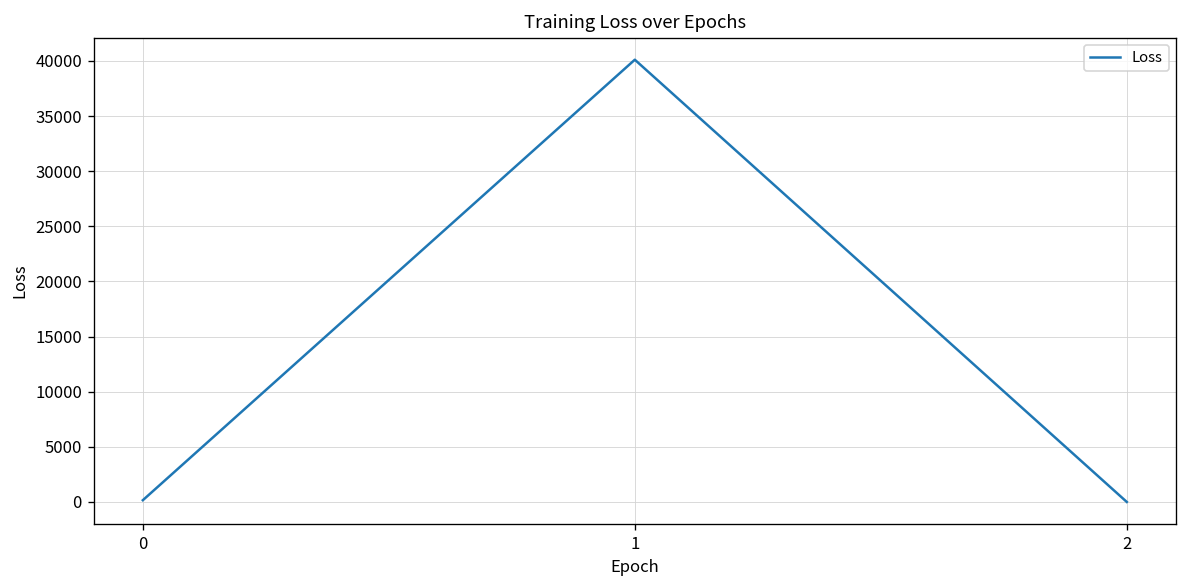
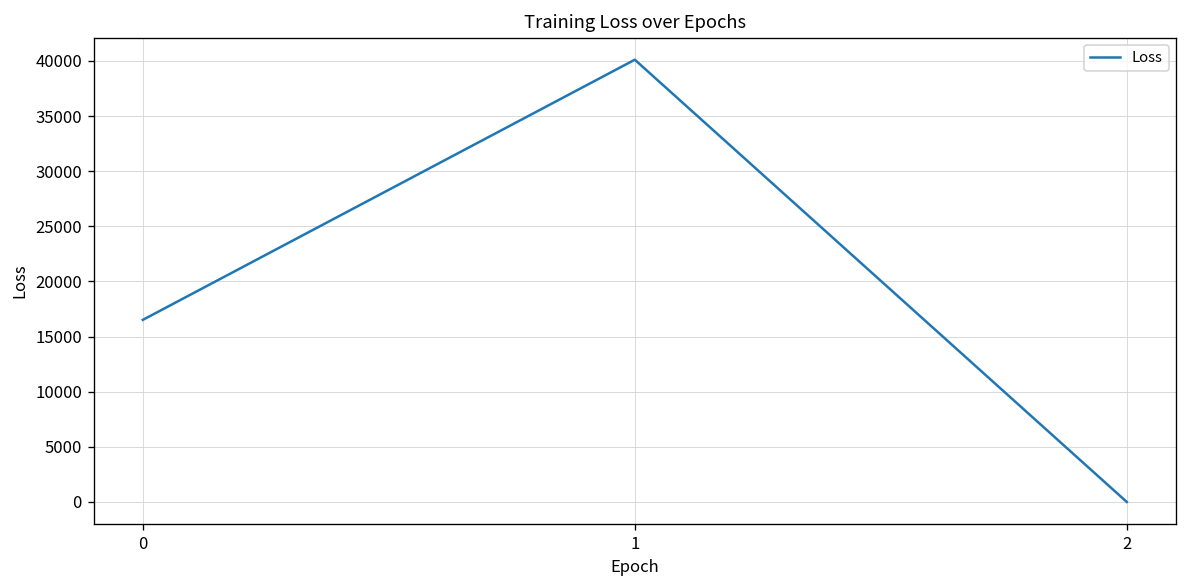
  {
-   "0": 0,
+   "0": 17000,
    "1": 40000,
    "2": 0
  }
